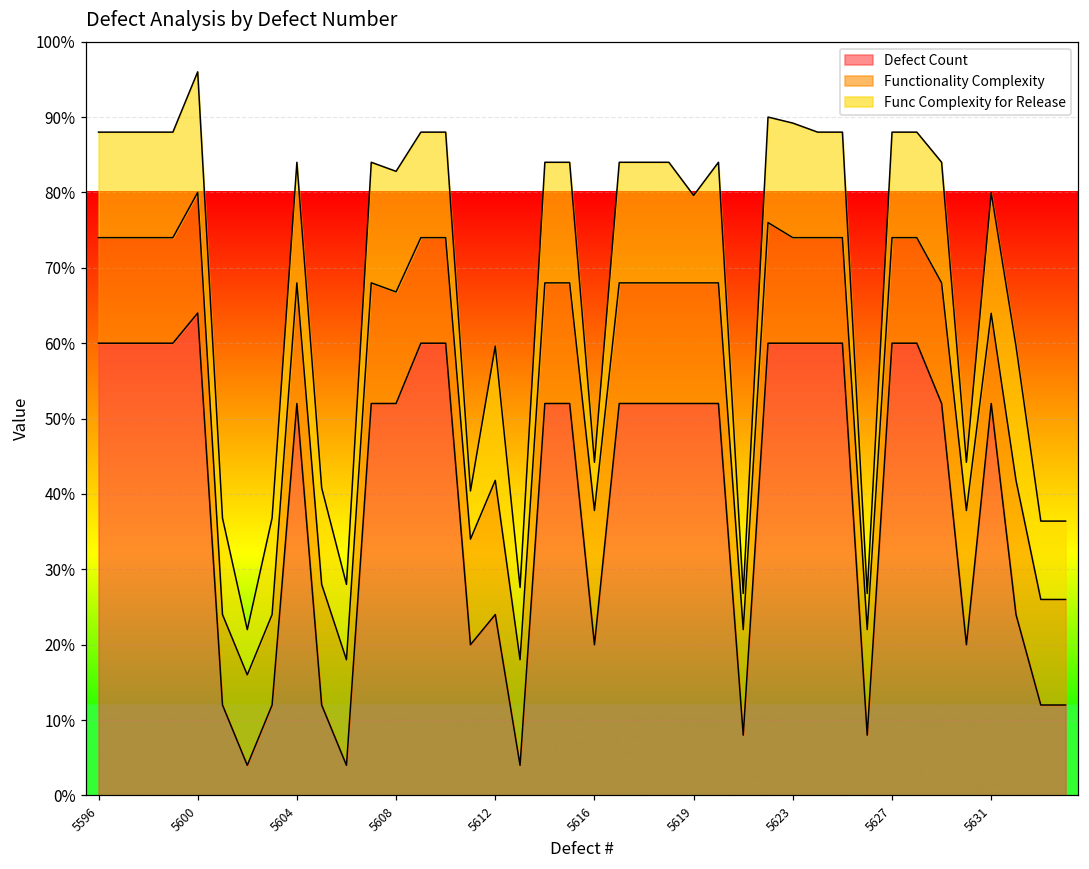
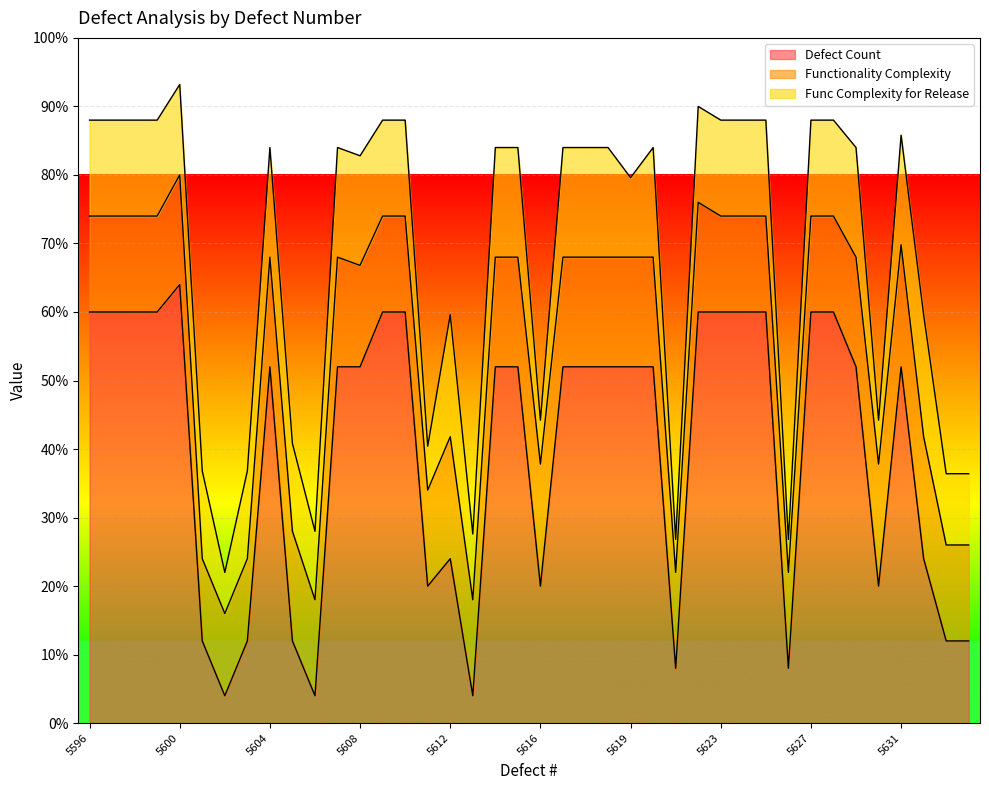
  {
    "Defect Count": {
      "5596": "60%",
      "5600": "64%",
      "5604": "52%",
      "5608": "52%",
      "5612": "24%",
      "5616": "20%",
      "5619": "52%",
      "5623": "60%",
      "5627": "60%",
      "5631": "52%"
    },
    "Functionality Complexity": {
      "5596": "14%",
      "5600": "16%",
      "5604": "16%",
      "5608": "15%",
      "5612": "18%",
      "5616": "18%",
      "5619": "16%",
      "5623": "14%",
      "5627": "14%",
-     "5631": "12%"
+     "5631": "18%"
    },
    "Func Complexity for Release": {
      "5596": "14%",
-     "5600": "16%",
+     "5600": "13%",
      "5604": "16%",
      "5608": "16%",
      "5612": "18%",
      "5616": "6%",
      "5619": "12%",
-     "5623": "15%",
+     "5623": "14%",
      "5627": "14%",
      "5631": "16%"
    }
  }
